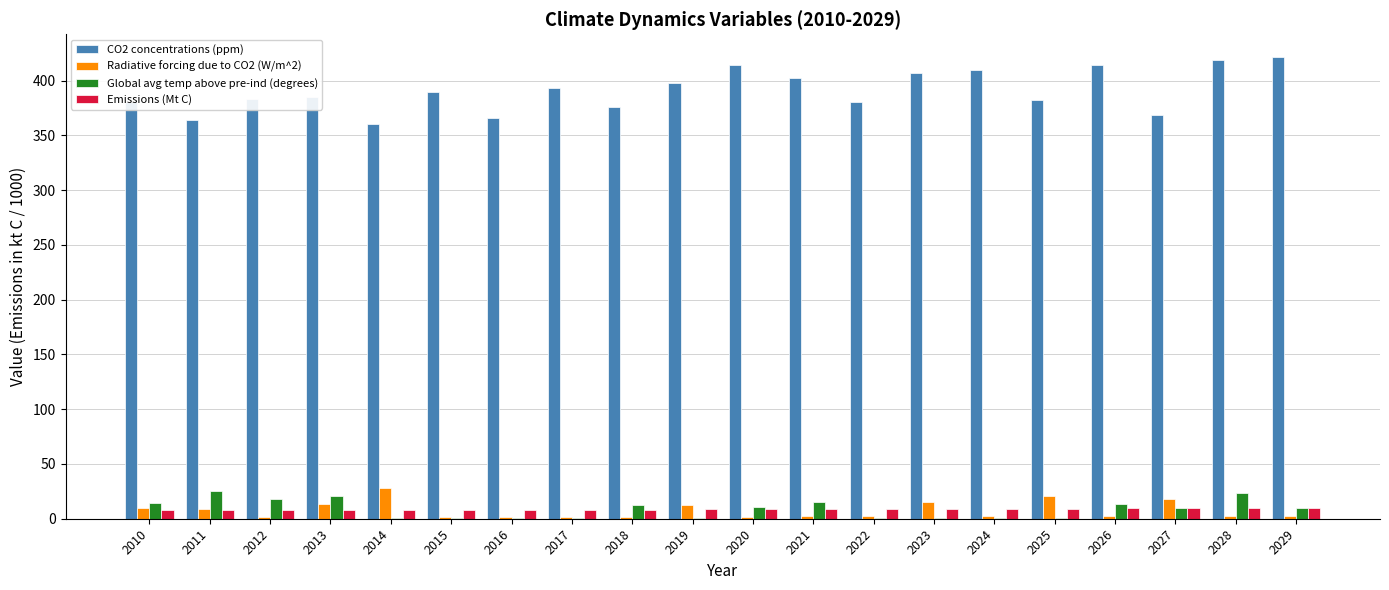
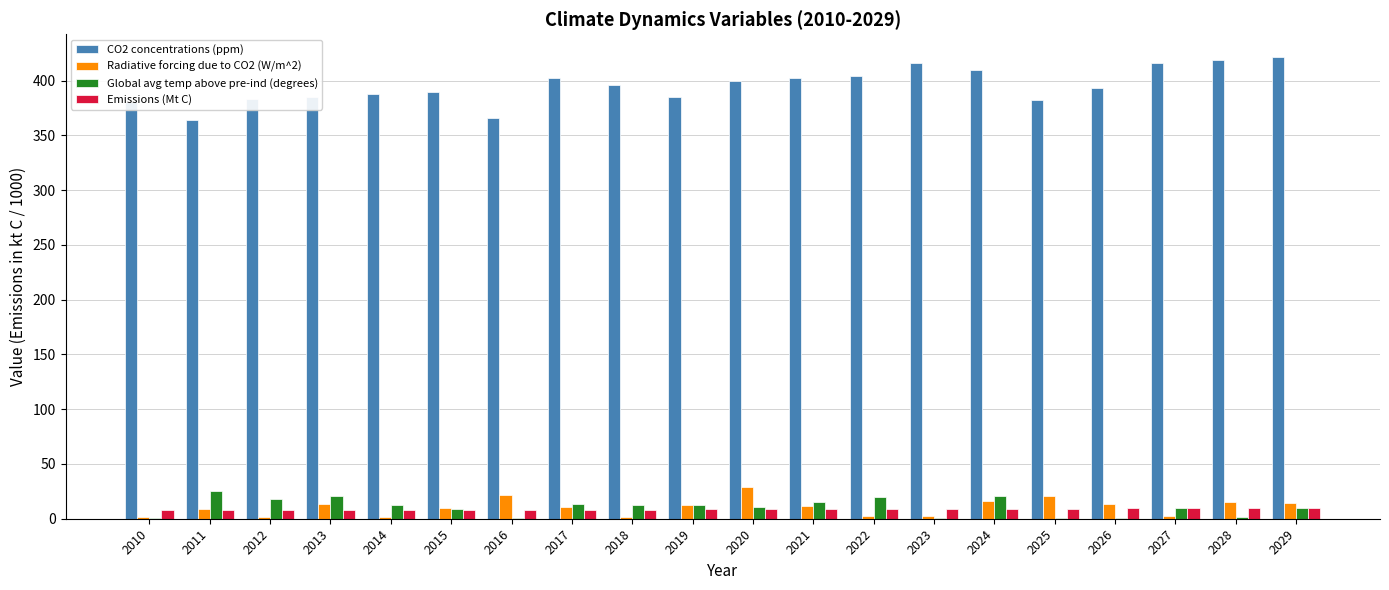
  {
    "CO2 concentrations (ppm)": {
      "2011": 364,
-     "2014": 360,
+     "2014": 387,
      "2015": 390,
      "2016": 366,
-     "2017": 394,
-     "2018": 376,
-     "2019": 398,
-     "2020": 415,
+     "2017": 402,
+     "2018": 396,
+     "2019": 385,
+     "2020": 400,
      "2021": 402,
-     "2022": 380,
-     "2023": 407,
+     "2022": 405,
+     "2023": 416,
      "2024": 409,
      "2025": 382,
-     "2026": 414,
-     "2027": 369,
+     "2026": 393,
+     "2027": 416,
      "2028": 419,
      "2029": 421
    },
    "Radiative forcing due to CO2 (W/m^2)": {
-     "2010": 9,
+     "2010": 2,
      "2011": 9,
      "2013": 14,
-     "2014": 28,
-     "2015": 2,
-     "2016": 2,
-     "2017": 2,
+     "2014": 2,
+     "2015": 9,
+     "2016": 22,
+     "2017": 11,
      "2019": 12,
-     "2020": 2,
-     "2021": 2,
-     "2023": 16,
-     "2024": 2,
+     "2020": 29,
+     "2021": 12,
+     "2023": 2,
+     "2024": 16,
      "2025": 20,
-     "2026": 2,
-     "2027": 18,
-     "2028": 2,
-     "2029": 2
+     "2026": 13,
+     "2027": 2,
+     "2028": 15,
+     "2029": 15
    },
    "Global avg temp above pre-ind (degrees)": {
-     "2010": 14,
+     "2010": 1,
      "2011": 26,
      "2012": 18,
      "2013": 21,
-     "2014": 1,
-     "2015": 1,
-     "2017": 1,
+     "2014": 12,
+     "2015": 9,
+     "2017": 14,
      "2018": 12,
-     "2019": 1,
+     "2019": 12,
      "2020": 11,
      "2021": 15,
-     "2022": 1,
-     "2024": 1,
-     "2026": 14,
+     "2022": 20,
+     "2024": 21,
+     "2026": 1,
      "2027": 10,
-     "2028": 24,
+     "2028": 1,
      "2029": 10
    },
    "Emissions (Mt C)": {
      "2010": 8,
      "2011": 8,
      "2012": 8,
      "2013": 8,
      "2014": 8,
      "2015": 8,
      "2016": 8,
      "2017": 8,
      "2018": 8,
      "2019": 8,
      "2020": 9,
      "2021": 9,
      "2022": 9,
      "2023": 9,
      "2024": 9,
      "2025": 9,
      "2026": 9,
      "2027": 9,
      "2028": 10,
      "2029": 10
    }
  }
